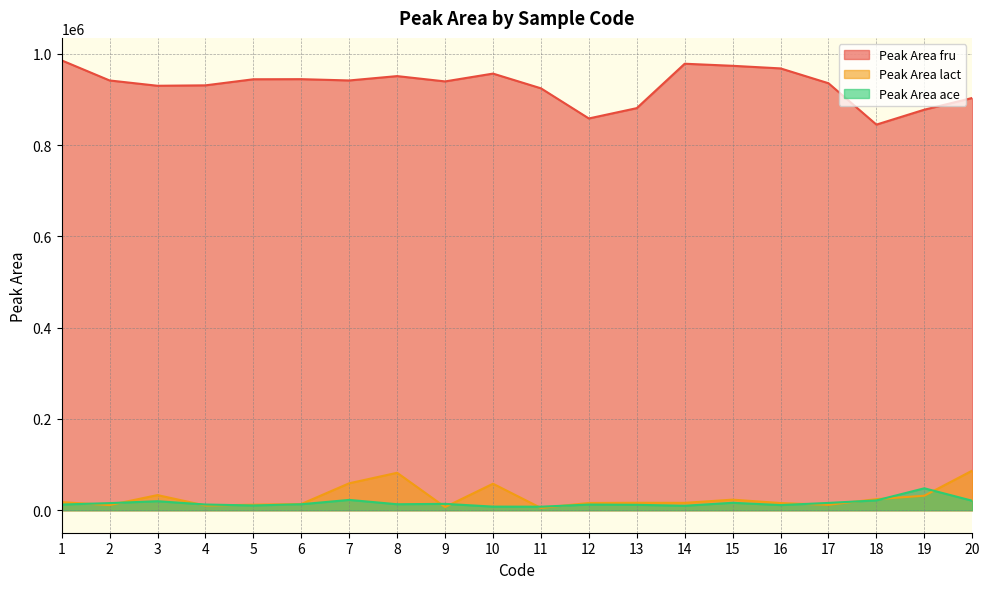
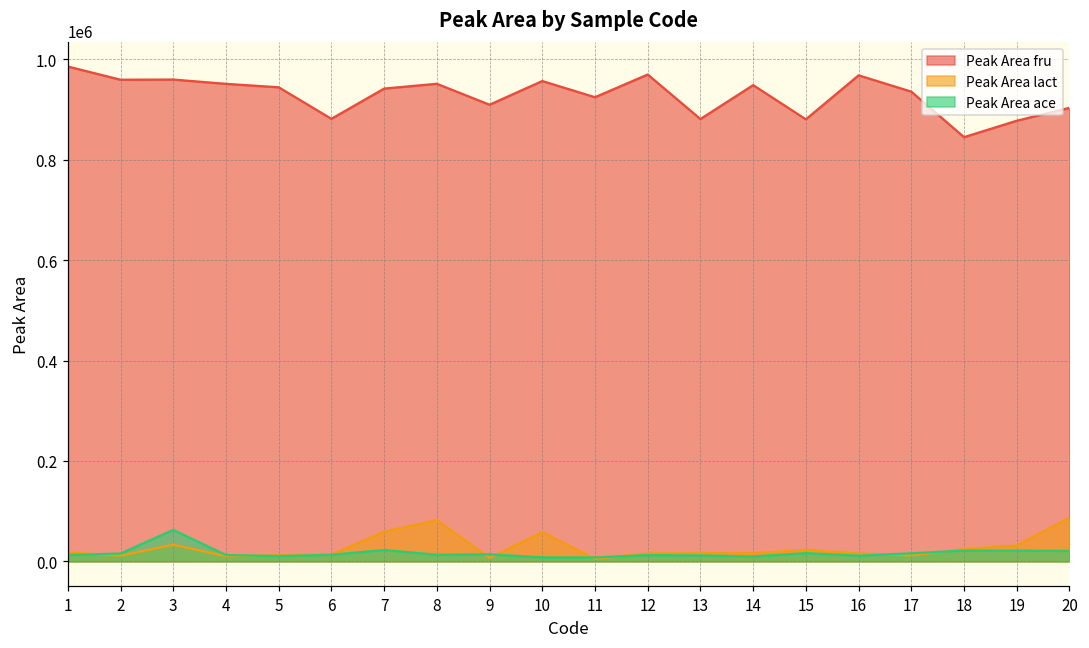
  {
    "Peak Area fru": {
      "1": 990000,
-     "2": 940000,
-     "3": 930000,
-     "4": 930000,
+     "2": 960000,
+     "3": 960000,
+     "4": 950000,
      "5": 940000,
-     "6": 940000,
+     "6": 880000,
      "7": 940000,
      "8": 950000,
-     "9": 940000,
+     "9": 910000,
      "10": 960000,
      "11": 920000,
-     "12": 860000,
+     "12": 970000,
      "13": 880000,
-     "14": 980000,
-     "15": 970000,
+     "14": 950000,
+     "15": 880000,
      "16": 970000,
      "17": 940000,
      "18": 850000,
      "19": 880000,
      "20": 900000
    },
    "Peak Area lact": {
      "3": 30000,
      "7": 60000,
      "8": 80000,
      "9": 10000,
      "10": 60000,
      "14": 20000,
      "15": 20000,
      "19": 30000,
      "20": 90000
    },
    "Peak Area ace": {
-     "3": 20000,
+     "3": 60000,
      "7": 20000,
      "8": 10000,
      "9": 10000,
      "10": 10000,
      "14": 10000,
      "15": 20000,
-     "19": 50000,
+     "19": 20000,
      "20": 20000
    }
  }
